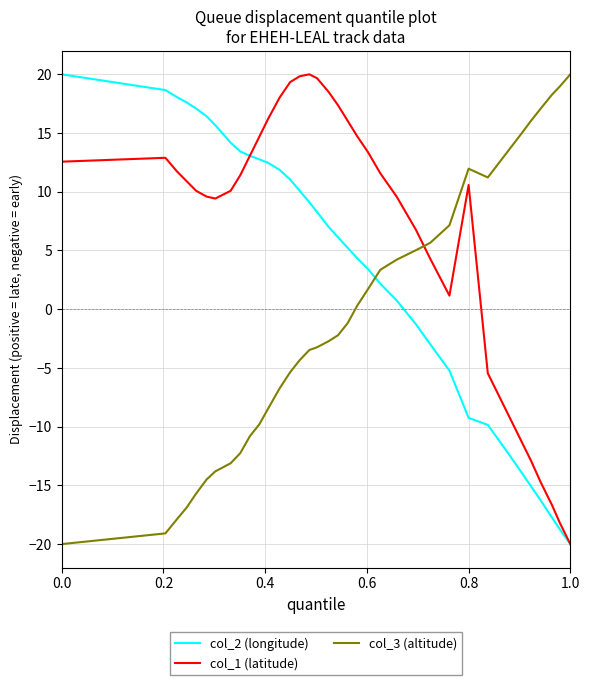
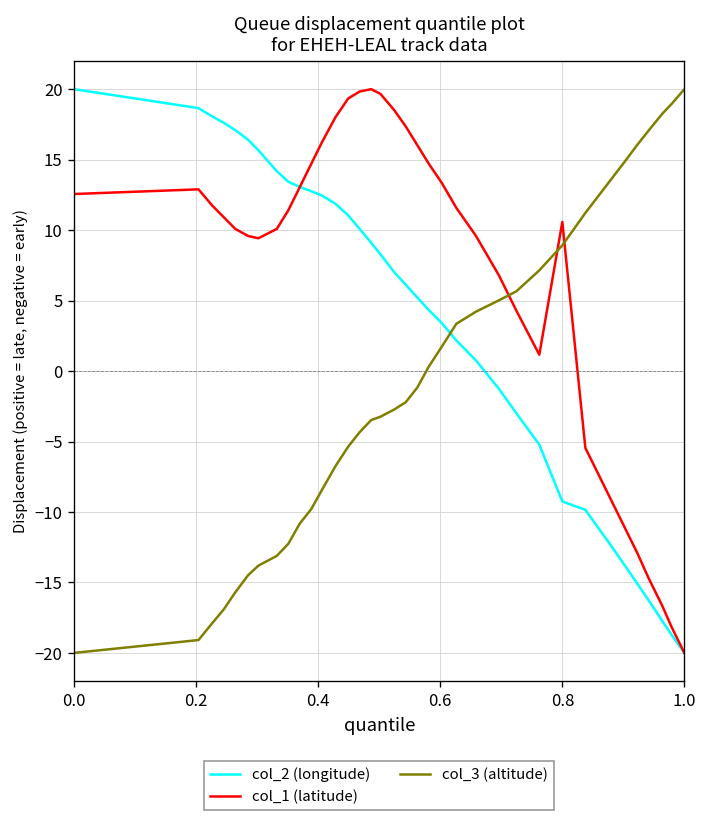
  {
    "col_2 (longitude)": {
      "0.0": 20.0,
      "0.8": -9.3
    },
    "col_1 (latitude)": {
      "0.0": 12.6,
      "0.8": 10.6
    },
    "col_3 (altitude)": {
      "0.0": -20.0,
-     "0.8": 12.0,
+     "0.8": 8.9,
      "1.0": 20.0
    }
  }
